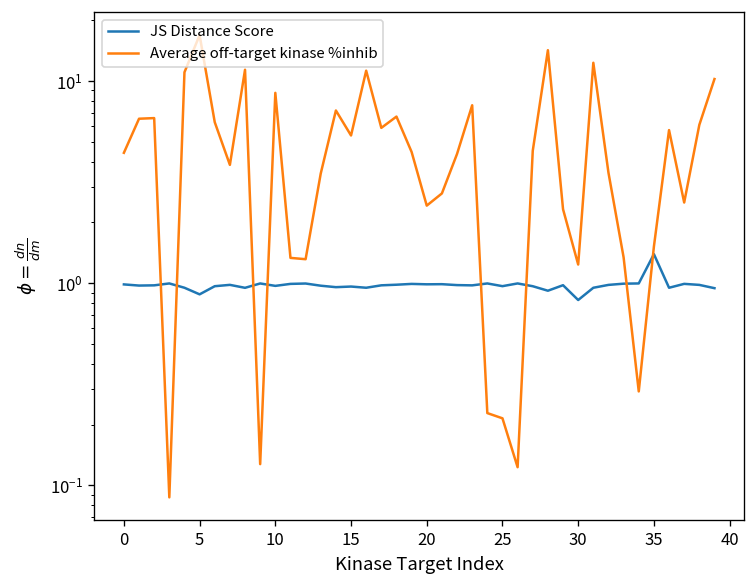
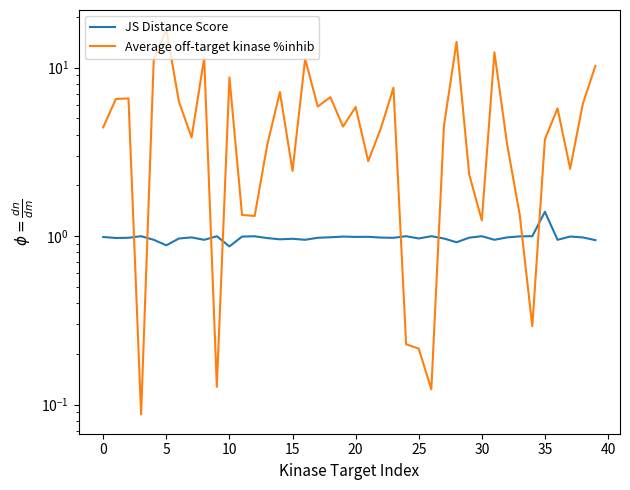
  {
    "JS Distance Score": {
      "0": 1.0,
      "5": 0.9,
-     "10": 1.0,
+     "10": 0.9,
      "15": 1.0,
      "20": 1.0,
      "25": 1.0,
-     "30": 0.8,
+     "30": 1.0,
      "35": 1.4
    },
    "Average off-target kinase %inhib": {
      "0": 4.4,
      "10": 9,
-     "15": 5.4,
-     "20": 2.4,
+     "15": 2.4,
+     "20": 5.8,
      "25": 0.21,
      "30": 1.2,
-     "35": 1.5
+     "35": 3.8
    }
  }
